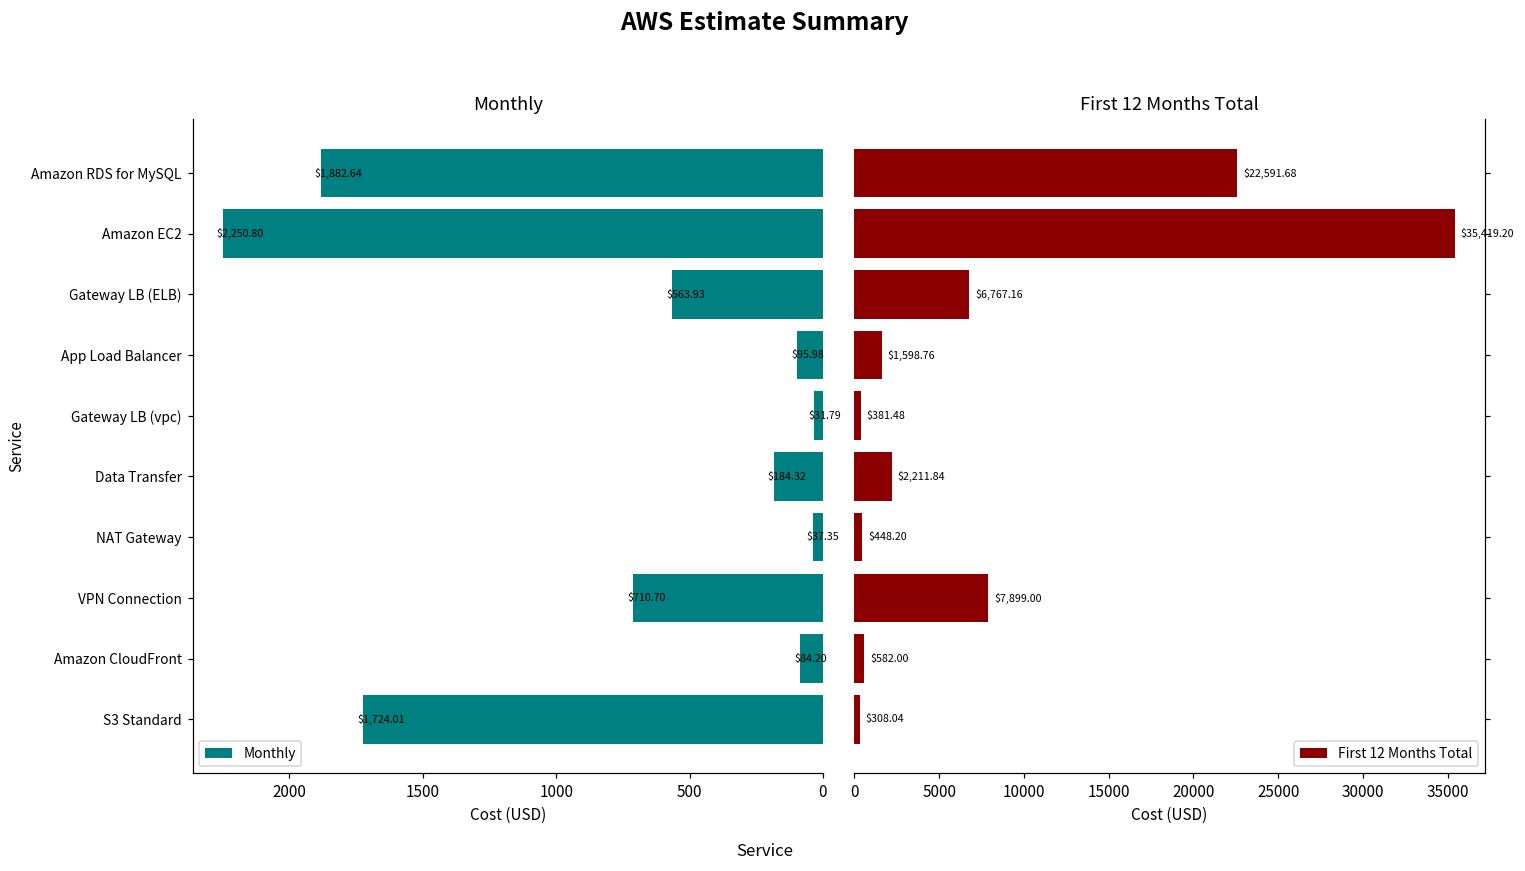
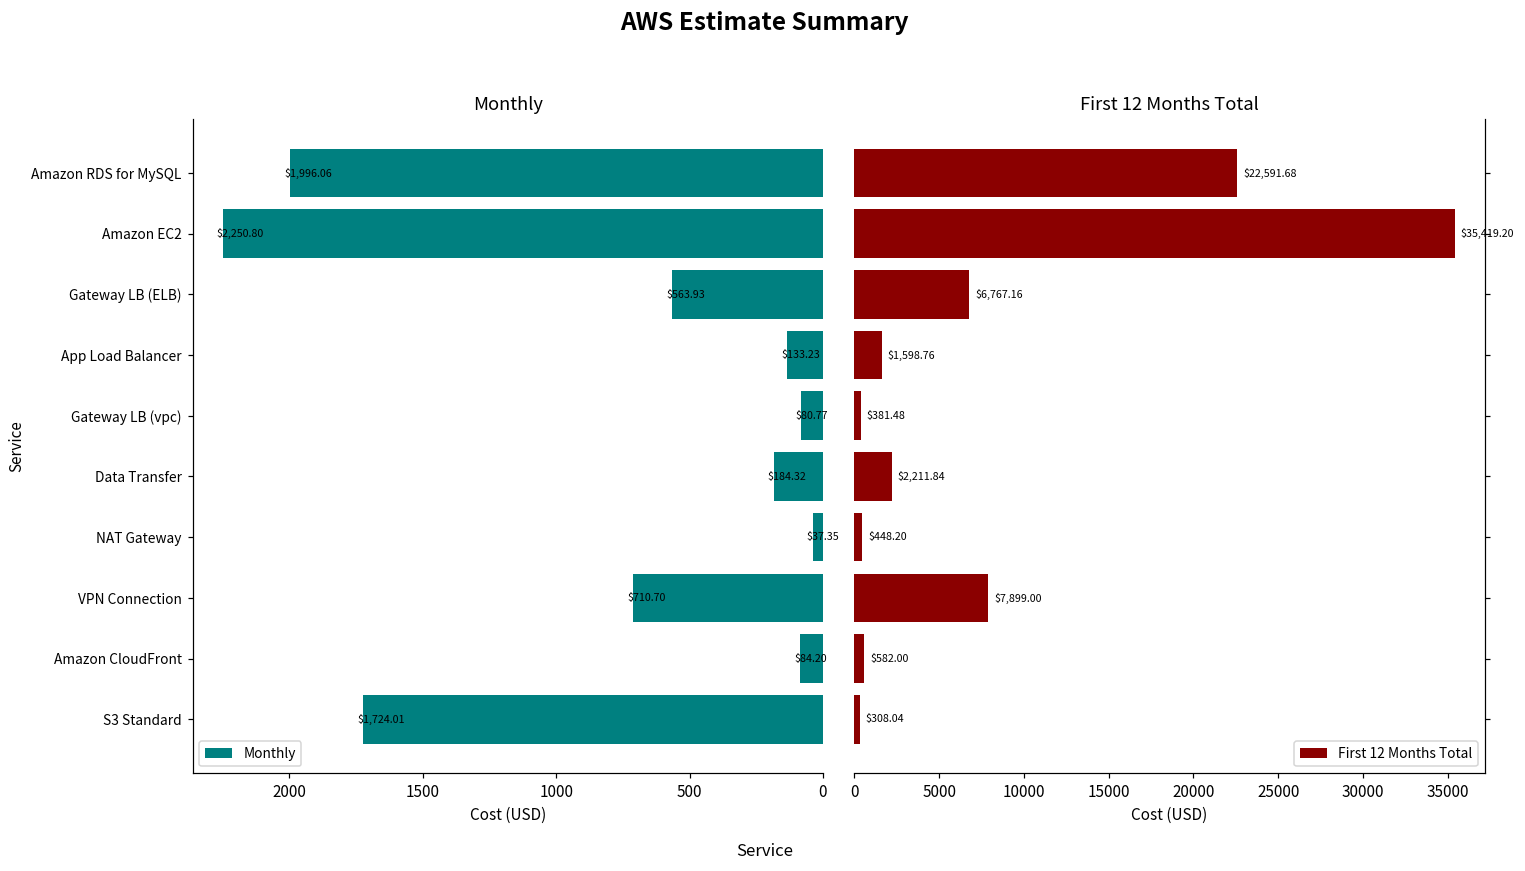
  {
    "Monthly": {
-     "Amazon RDS for MySQL": "$1,882.64",
+     "Amazon RDS for MySQL": "$1,996.06",
      "Amazon EC2": "$2,250.80",
      "Gateway LB (ELB)": "$563.93",
-     "App Load Balancer": "$95.98",
-     "Gateway LB (vpc)": "$31.79",
+     "App Load Balancer": "$133.23",
+     "Gateway LB (vpc)": "$80.77",
      "Data Transfer": "$184.32",
      "NAT Gateway": "$37.35",
      "VPN Connection": "$710.70",
      "Amazon CloudFront": "$84.20",
      "S3 Standard": "$1,724.01"
    }
  }
